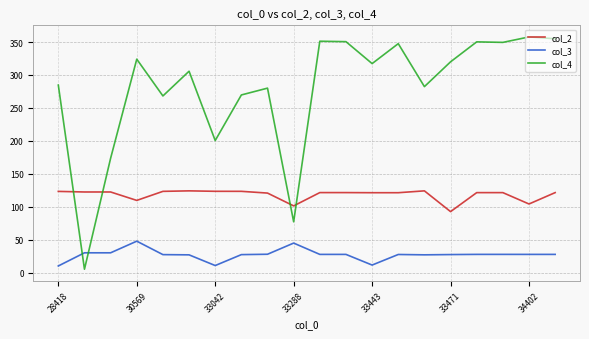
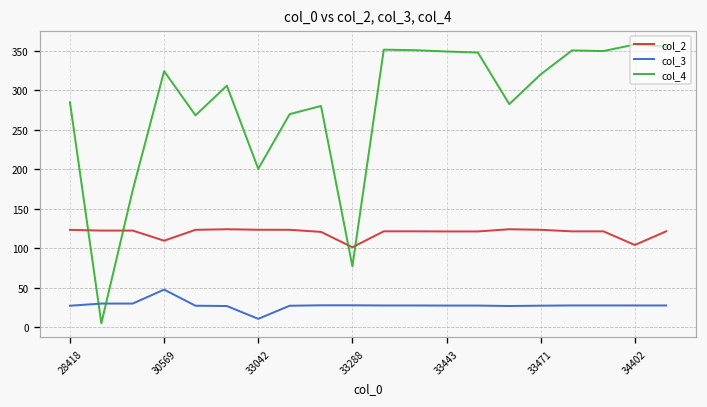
  {
    "col_2": {
      "28418": 120,
      "30569": 110,
      "33042": 120,
      "33288": 100,
      "33443": 120,
-     "33471": 90,
+     "33471": 120,
      "34402": 100
    },
    "col_3": {
-     "28418": 10,
+     "28418": 30,
      "30569": 50,
      "33042": 10,
-     "33288": 40,
-     "33443": 10,
+     "33288": 30,
+     "33443": 30,
      "33471": 30,
      "34402": 30
    },
    "col_4": {
      "28418": 280,
      "30569": 320,
      "33042": 200,
      "33288": 80,
-     "33443": 320,
+     "33443": 350,
      "33471": 320
    }
  }
